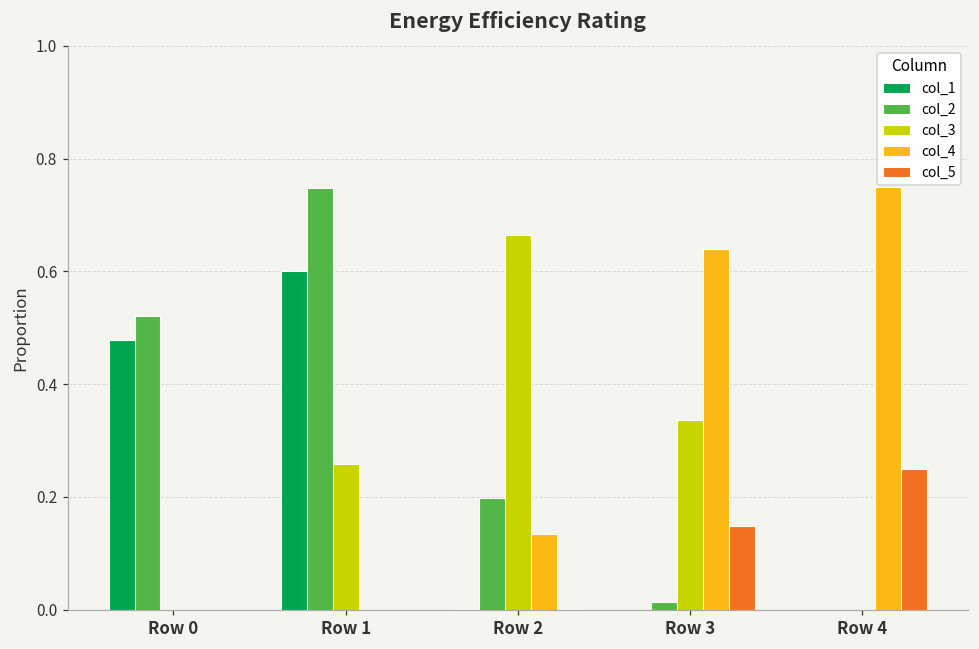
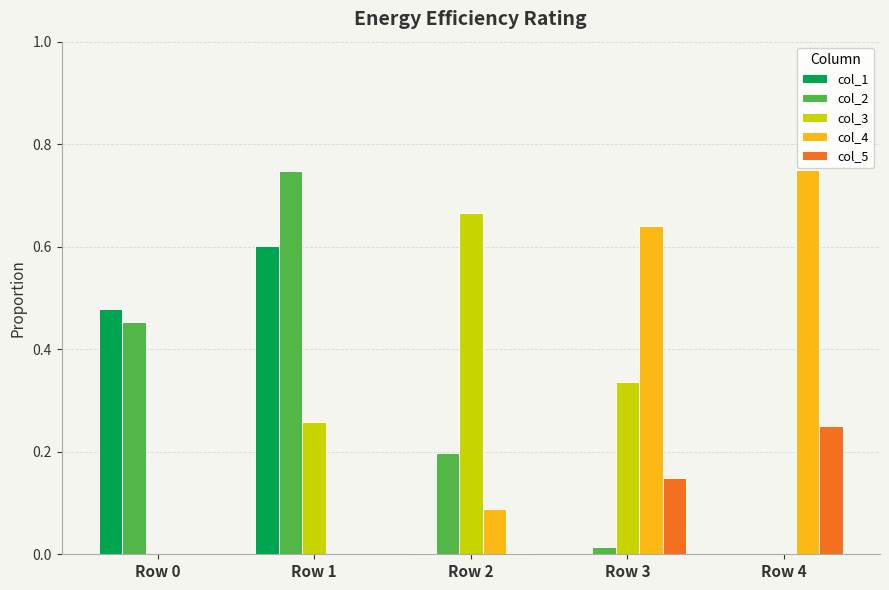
  {
    "col_1": {
      "Row 0": 0.48,
      "Row 1": 0.60,
      "Row 3": 0.00,
      "Row 4": 0.00
    },
    "col_2": {
-     "Row 0": 0.52,
+     "Row 0": 0.45,
      "Row 1": 0.75,
      "Row 2": 0.20,
      "Row 3": 0.01,
      "Row 4": 0.00
    },
    "col_3": {
      "Row 0": 0.00,
      "Row 1": 0.26,
      "Row 2": 0.66,
      "Row 3": 0.34,
      "Row 4": 0.00
    },
    "col_4": {
      "Row 0": 0.00,
      "Row 1": 0.00,
-     "Row 2": 0.13,
+     "Row 2": 0.09,
      "Row 3": 0.64,
      "Row 4": 0.75
    },
    "col_5": {
      "Row 0": 0.00,
      "Row 1": 0.00,
      "Row 3": 0.15,
      "Row 4": 0.25
    }
  }
